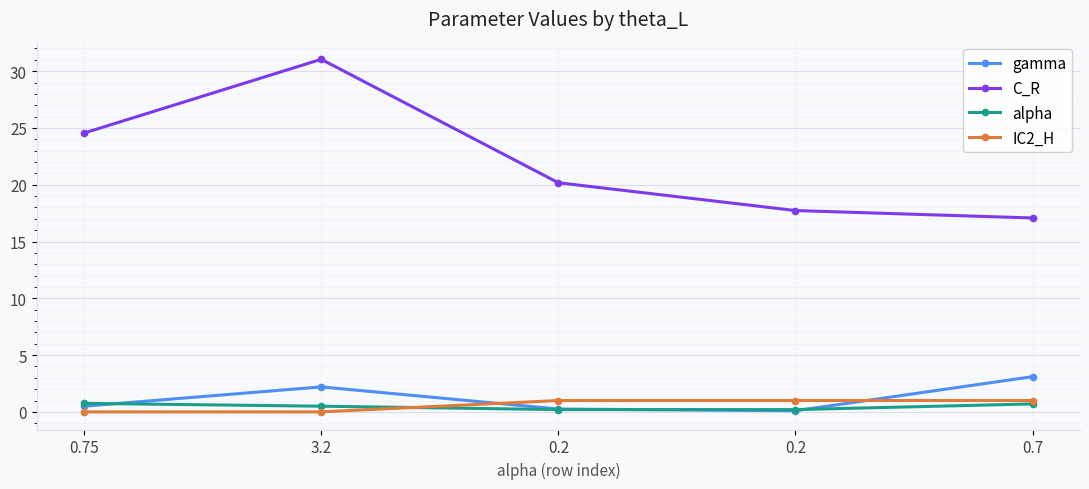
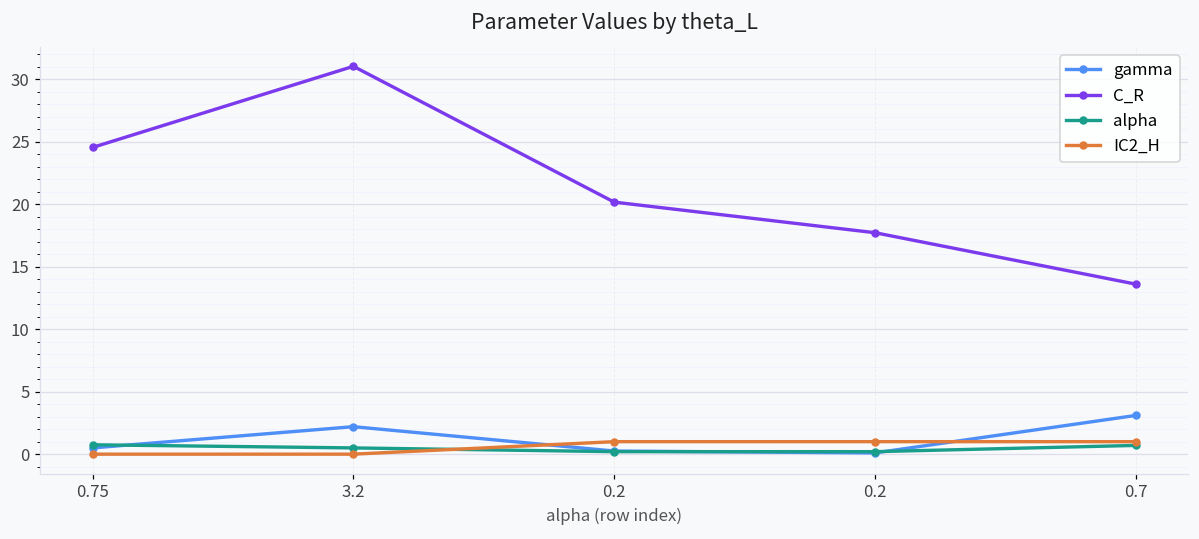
  {
    "gamma": {
      "0.75": 0.5,
      "3.2": 2.2,
      "0.7": 3.1
    },
    "C_R": {
      "0.75": 24.6,
      "3.2": 31.0,
-     "0.7": 17.1
+     "0.7": 13.6
    },
    "alpha": {
      "0.75": 0.8,
      "3.2": 0.5,
      "0.7": 0.7
    },
    "IC2_H": {
      "0.75": 0.0,
      "3.2": 0.0,
      "0.7": 1.0
    }
  }
